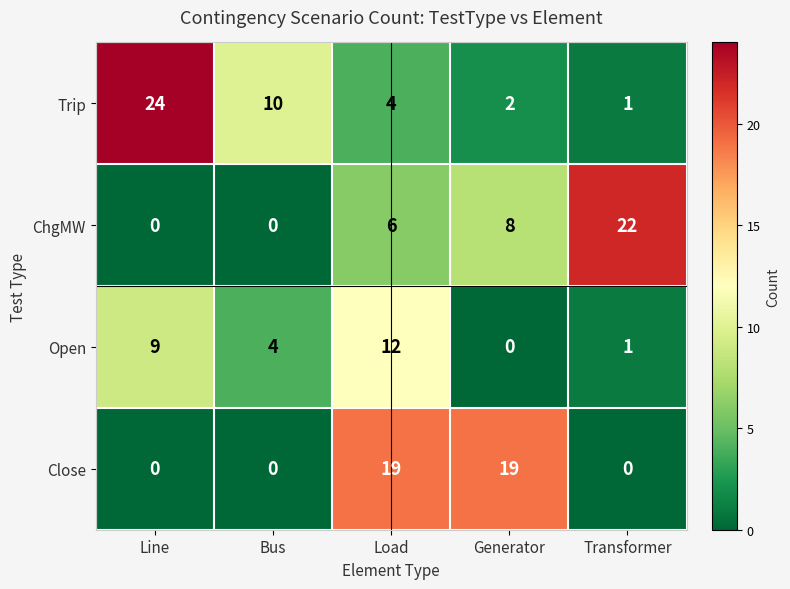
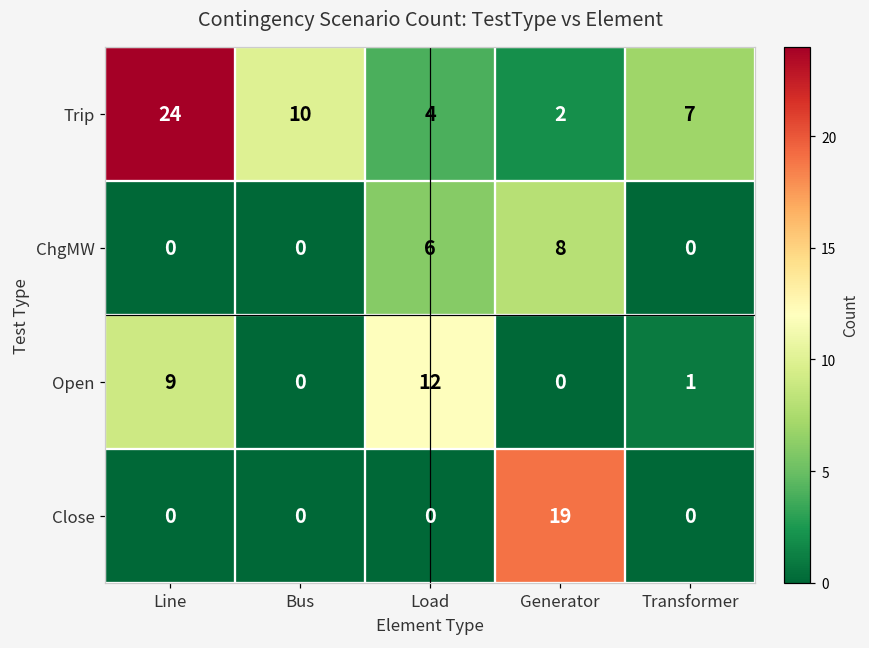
  {
    "Trip": {
      "Line": 24,
      "Bus": 10,
      "Load": 4,
      "Generator": 2,
-     "Transformer": 1
+     "Transformer": 7
    },
    "ChgMW": {
      "Line": 0,
      "Bus": 0,
      "Load": 6,
      "Generator": 8,
-     "Transformer": 22
+     "Transformer": 0
    },
    "Open": {
      "Line": 9,
-     "Bus": 4,
+     "Bus": 0,
      "Load": 12,
      "Generator": 0,
      "Transformer": 1
    },
    "Close": {
      "Line": 0,
      "Bus": 0,
-     "Load": 19,
+     "Load": 0,
      "Generator": 19,
      "Transformer": 0
    }
  }
